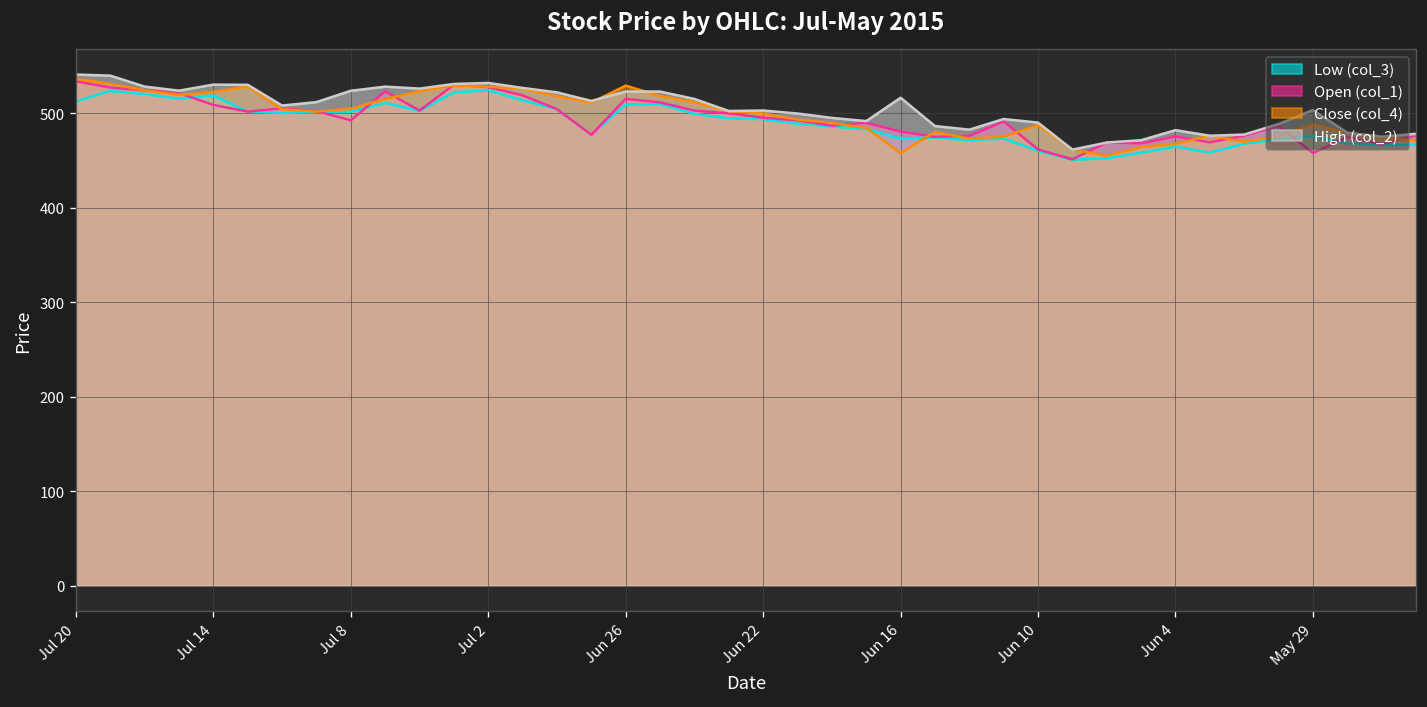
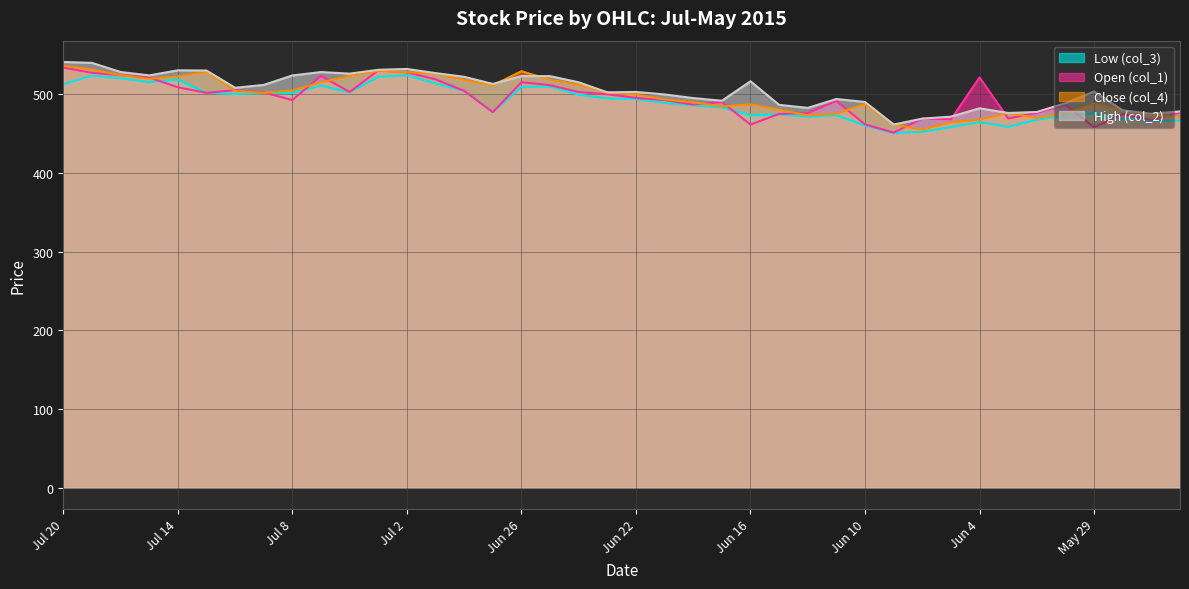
  {
    "Low (col_3)": {
      "Jul 20": 510,
      "Jul 14": 520,
      "Jul 2": 520,
      "Jun 26": 510,
      "Jun 16": 470
    },
    "Open (col_1)": {
      "Jul 14": 510,
      "Jul 8": 490,
      "Jun 26": 520,
-     "Jun 16": 480,
-     "Jun 4": 480
+     "Jun 16": 460,
+     "Jun 4": 520
    },
    "Close (col_4)": {
      "Jul 14": 520,
      "Jun 26": 530,
-     "Jun 16": 460
+     "Jun 16": 490
    },
    "High (col_2)": {
      "Jul 20": 540,
      "Jul 14": 530,
      "Jul 8": 520,
      "Jul 2": 530,
      "Jun 26": 520,
      "Jun 16": 520,
      "Jun 4": 480
    }
  }
